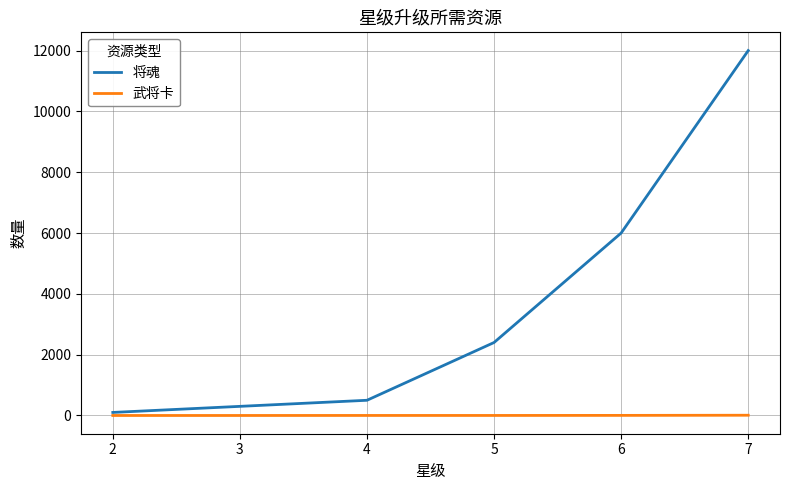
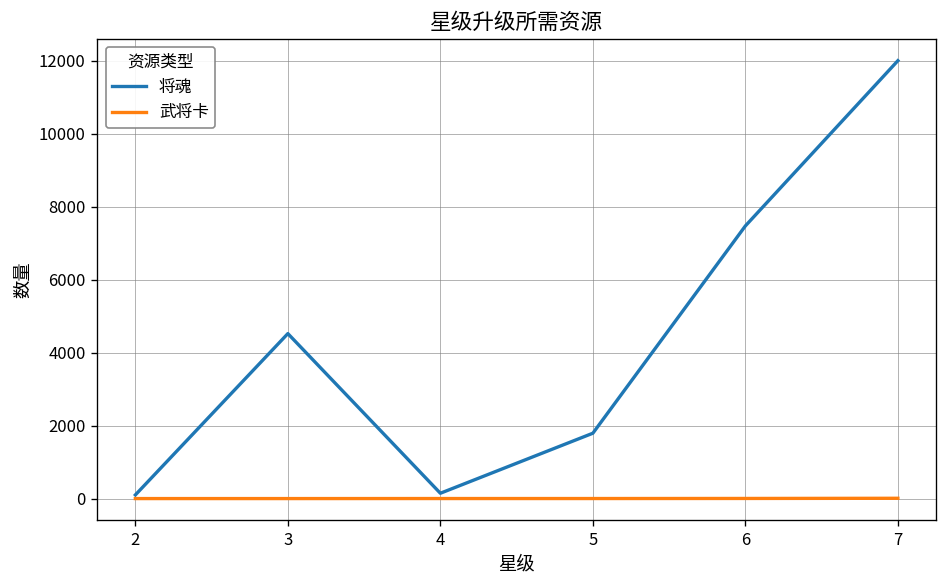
  {
    "将魂": {
      "2": 100,
-     "3": 300,
-     "4": 500,
-     "5": 2400,
-     "6": 6000,
+     "3": 4500,
+     "4": 100,
+     "5": 1800,
+     "6": 7500,
      "7": 12000
    },
    "武将卡": {
      "2": 0,
      "3": 0,
      "4": 0,
      "5": 0,
      "6": 0,
      "7": 0
    }
  }
